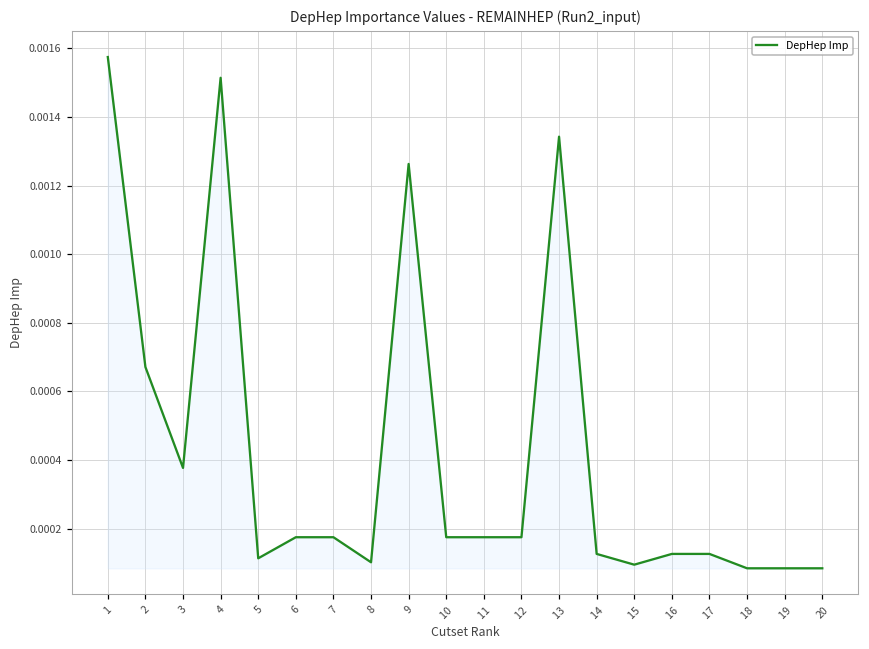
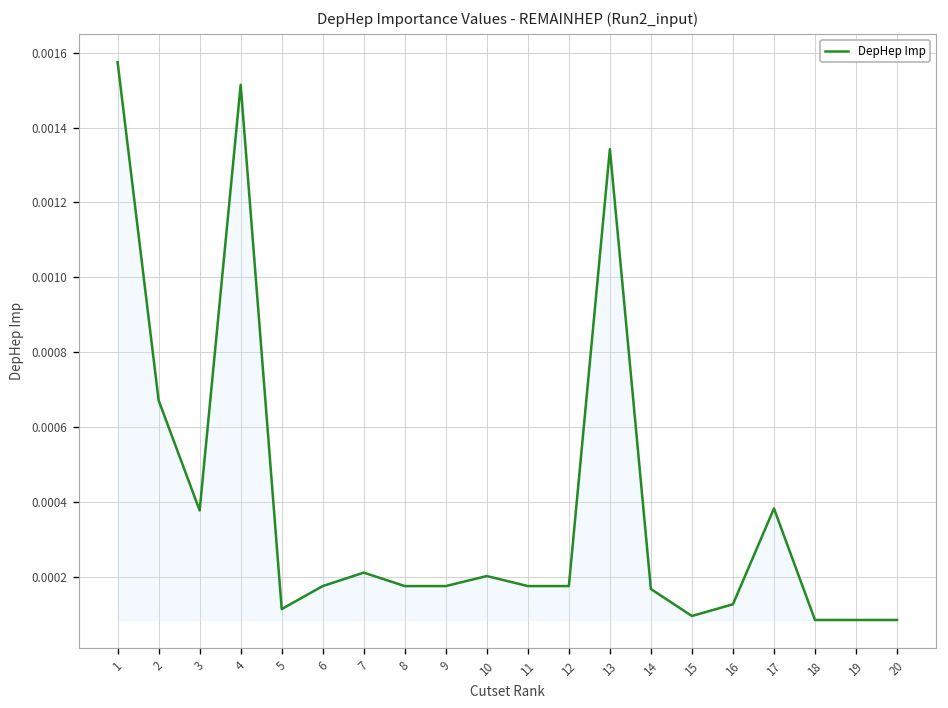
  {
    "1": 0.00157,
    "2": 0.00067,
    "3": 0.00038,
    "4": 0.00151,
    "5": 0.00011,
    "6": 0.00017,
-   "7": 0.00017,
-   "8": 0.00010,
-   "9": 0.00126,
-   "10": 0.00017,
+   "7": 0.00021,
+   "8": 0.00017,
+   "9": 0.00017,
+   "10": 0.00020,
    "11": 0.00017,
    "12": 0.00017,
    "13": 0.00134,
-   "14": 0.00013,
+   "14": 0.00017,
    "15": 0.00009,
    "16": 0.00013,
-   "17": 0.00013,
+   "17": 0.00038,
    "18": 0.00008,
    "19": 0.00008,
    "20": 0.00008
  }
